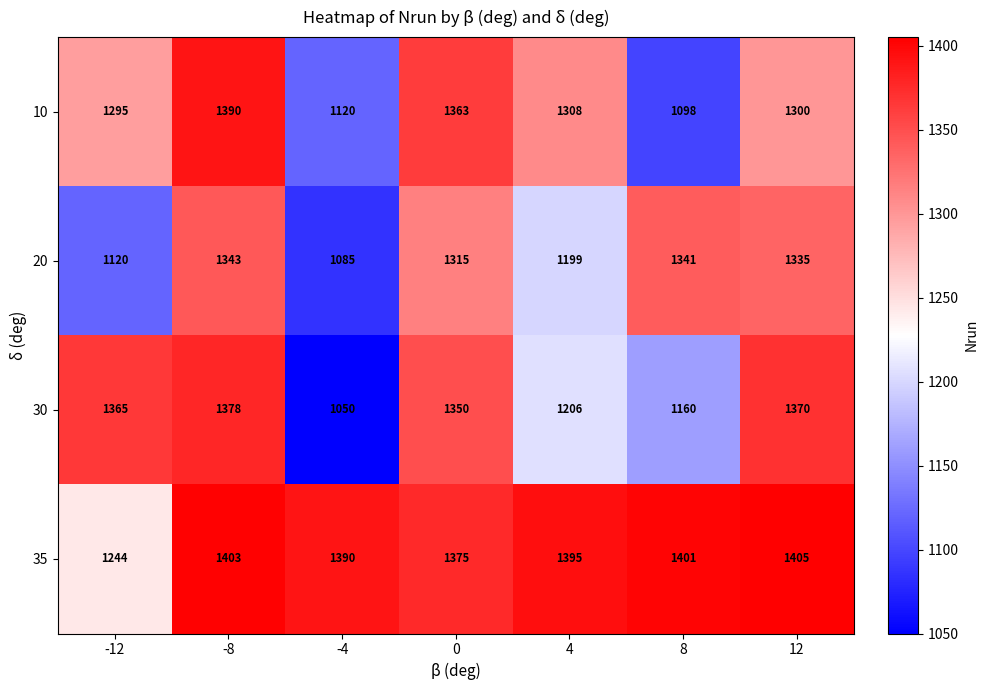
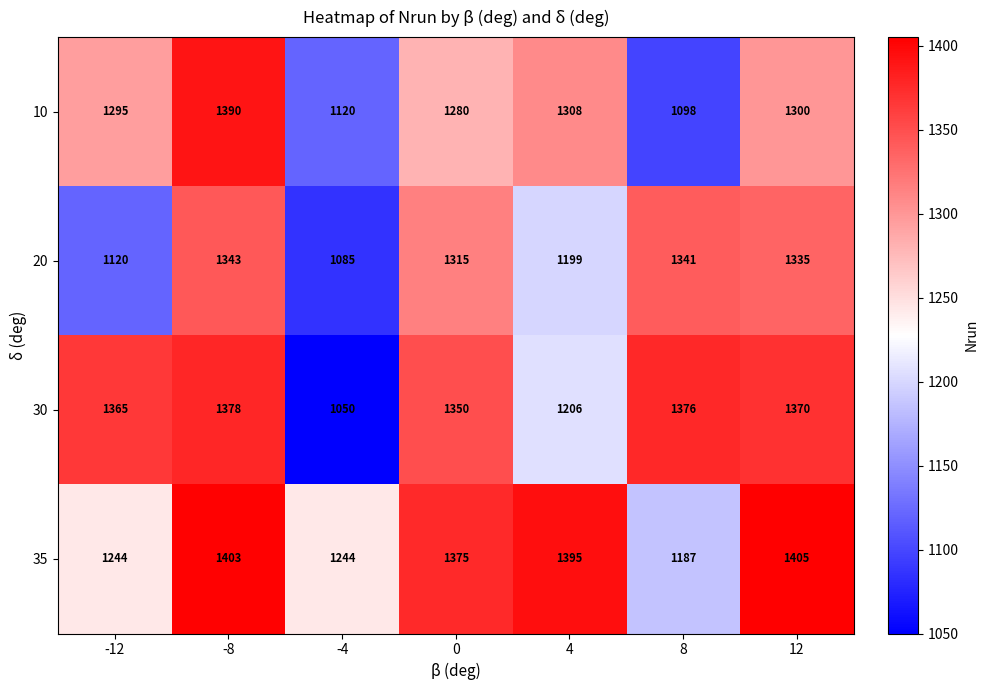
  {
    "10": {
      "-12": 1295,
      "-8": 1390,
      "-4": 1120,
-     "0": 1363,
+     "0": 1280,
      "4": 1308,
      "8": 1098,
      "12": 1300
    },
    "20": {
      "-12": 1120,
      "-8": 1343,
      "-4": 1085,
      "0": 1315,
      "4": 1199,
      "8": 1341,
      "12": 1335
    },
    "30": {
      "-12": 1365,
      "-8": 1378,
      "-4": 1050,
      "0": 1350,
      "4": 1206,
-     "8": 1160,
+     "8": 1376,
      "12": 1370
    },
    "35": {
      "-12": 1244,
      "-8": 1403,
-     "-4": 1390,
+     "-4": 1244,
      "0": 1375,
      "4": 1395,
-     "8": 1401,
+     "8": 1187,
      "12": 1405
    }
  }
